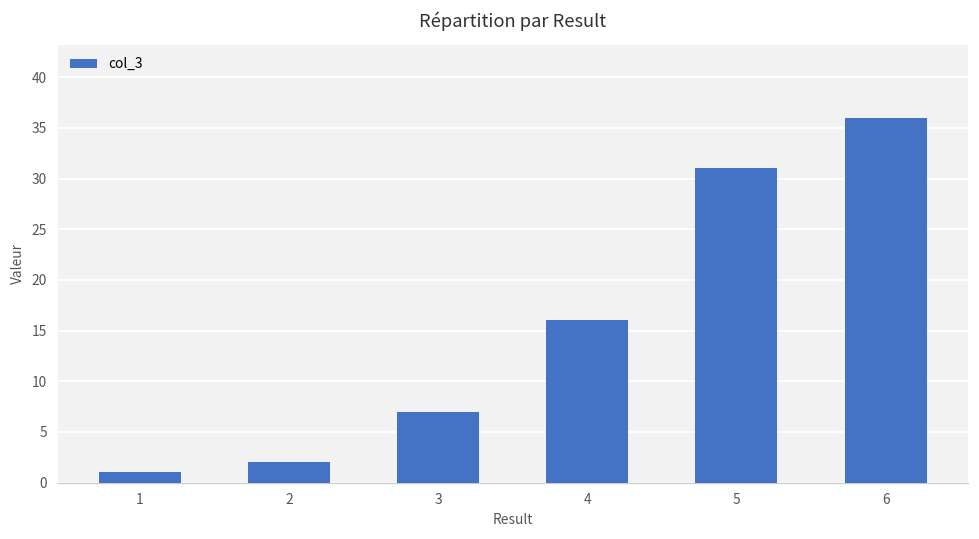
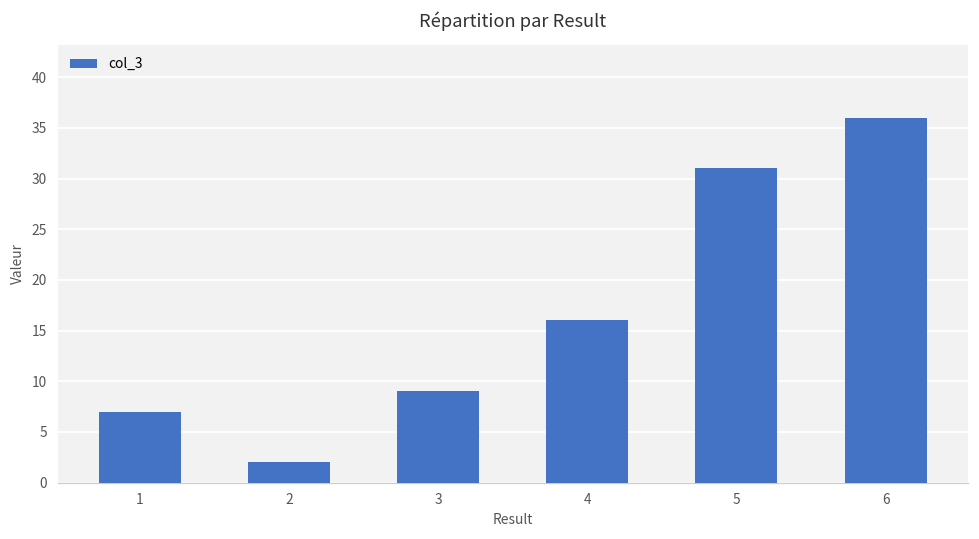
  {
-   "1": 1,
+   "1": 7,
    "2": 2,
-   "3": 7,
+   "3": 9,
    "4": 16,
    "5": 31,
    "6": 36
  }
